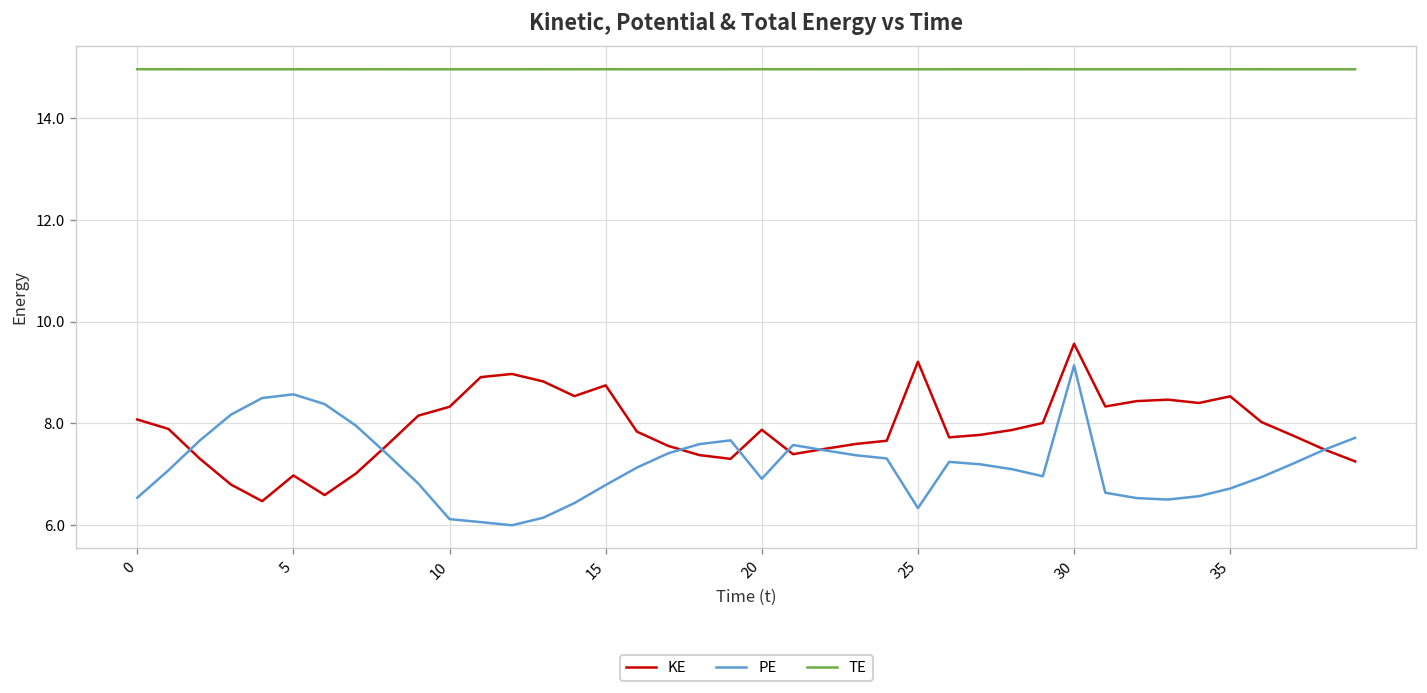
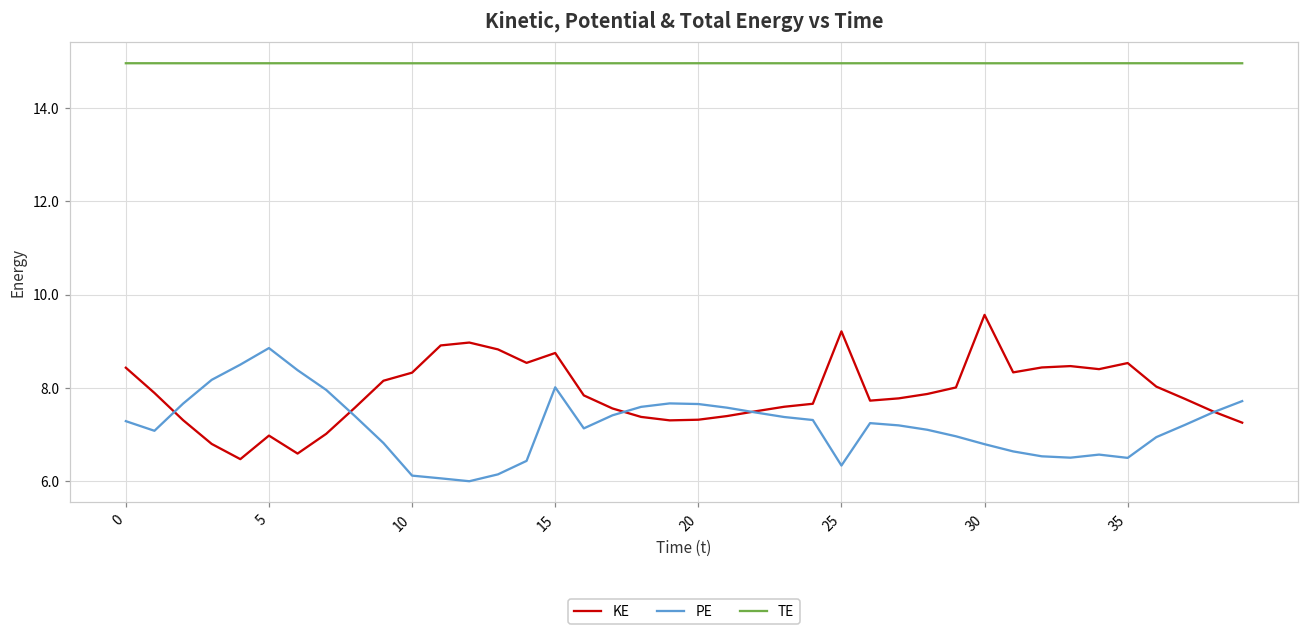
  {
    "KE": {
-     "0": 8.1,
+     "0": 8.4,
      "5": 7.0,
      "10": 8.3,
      "15": 8.7,
-     "20": 7.9,
+     "20": 7.3,
      "25": 9.2,
      "30": 9.6,
      "35": 8.5
    },
    "PE": {
-     "0": 6.5,
-     "5": 8.6,
+     "0": 7.3,
+     "5": 8.9,
      "10": 6.1,
-     "15": 6.8,
-     "20": 6.9,
+     "15": 8.0,
+     "20": 7.7,
      "25": 6.3,
-     "30": 9.1,
-     "35": 6.7
+     "30": 6.8,
+     "35": 6.5
    },
    "TE": {
      "0": 15.0,
      "5": 15.0,
      "10": 15.0,
      "15": 15.0,
      "20": 15.0,
      "25": 15.0,
      "30": 15.0,
      "35": 15.0
    }
  }
